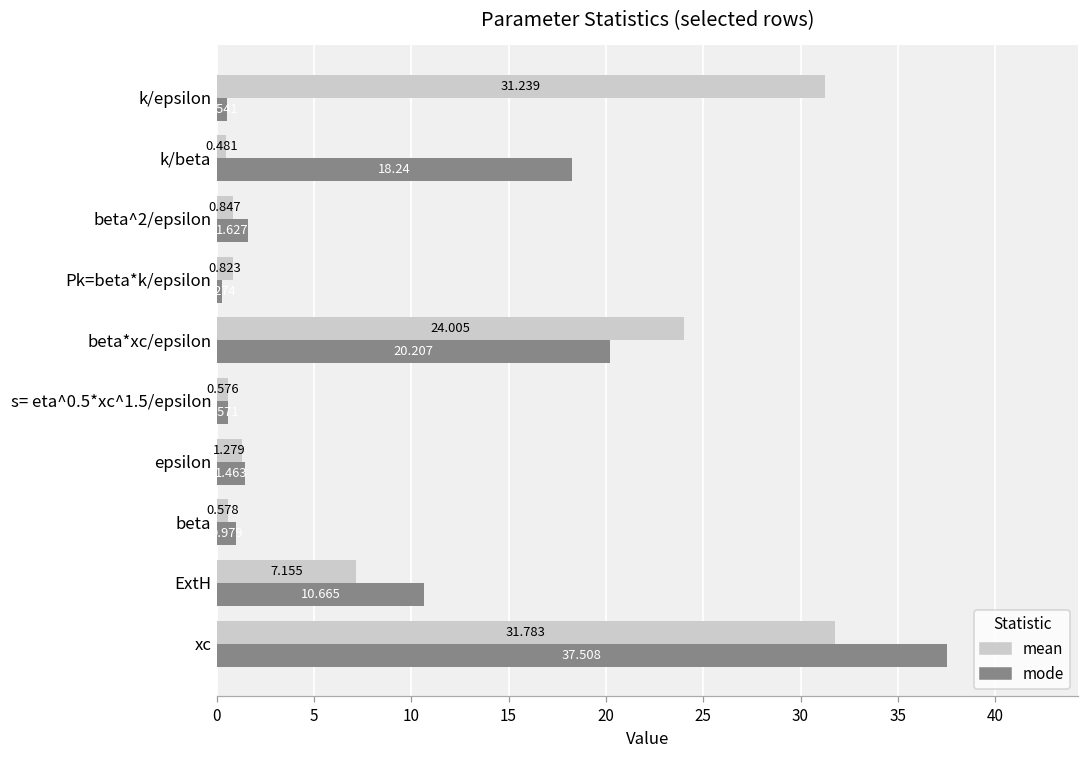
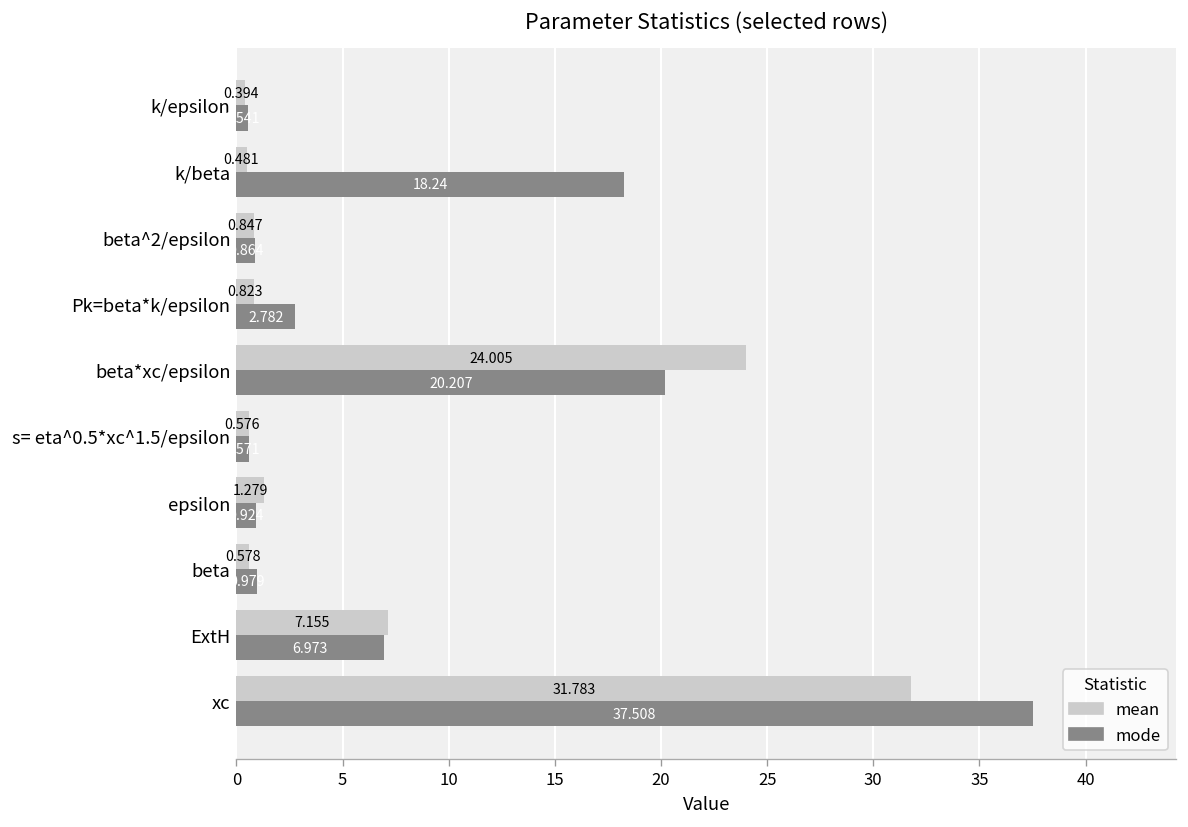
  {
    "mean": {
-     "k/epsilon": 31.239,
+     "k/epsilon": 0.394,
      "k/beta": 0.481,
      "beta^2/epsilon": 0.847,
      "Pk=beta*k/epsilon": 0.823,
      "beta*xc/epsilon": 24.005,
      "s= eta^0.5*xc^1.5/epsilon": 0.576,
      "epsilon": 1.279,
      "beta": 0.578,
      "ExtH": 7.155,
      "xc": 31.783
    },
    "mode": {
      "k/beta": 18.24,
-     "beta^2/epsilon": 1.6,
-     "Pk=beta*k/epsilon": 0.3,
+     "beta^2/epsilon": 0.9,
+     "Pk=beta*k/epsilon": 2.8,
      "beta*xc/epsilon": 20.207,
-     "epsilon": 1.463,
+     "epsilon": 0.924,
      "beta": 0.979,
-     "ExtH": 10.665,
+     "ExtH": 6.973,
      "xc": 37.508
    }
  }
